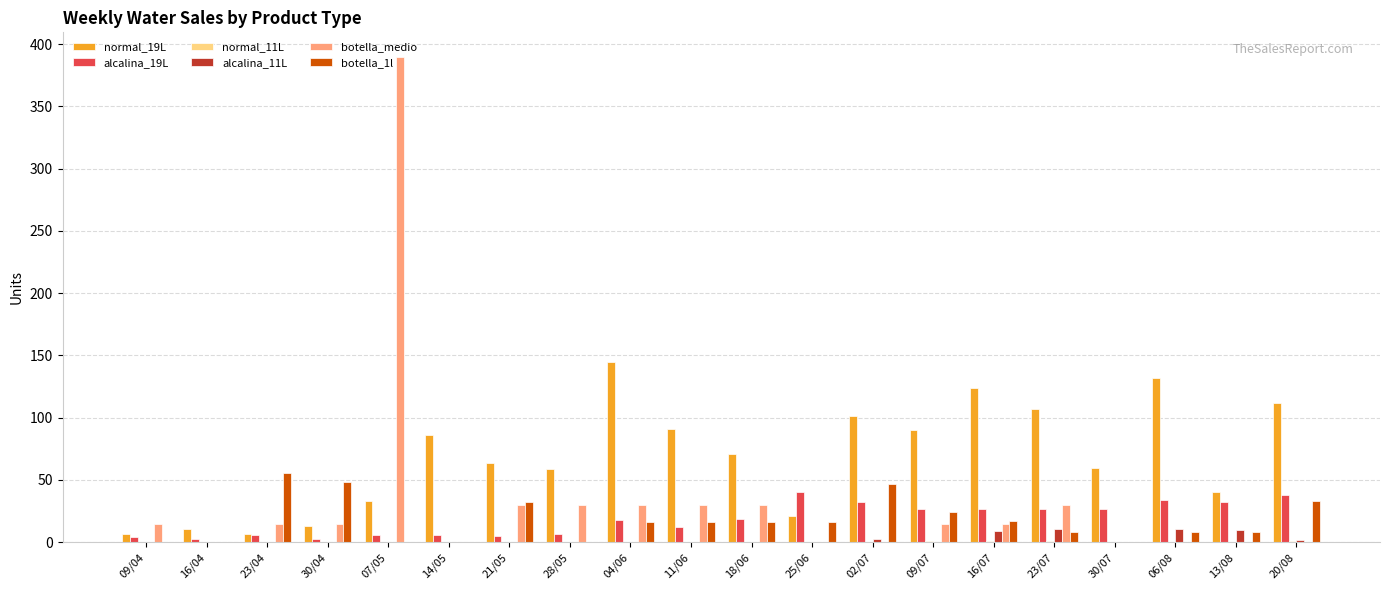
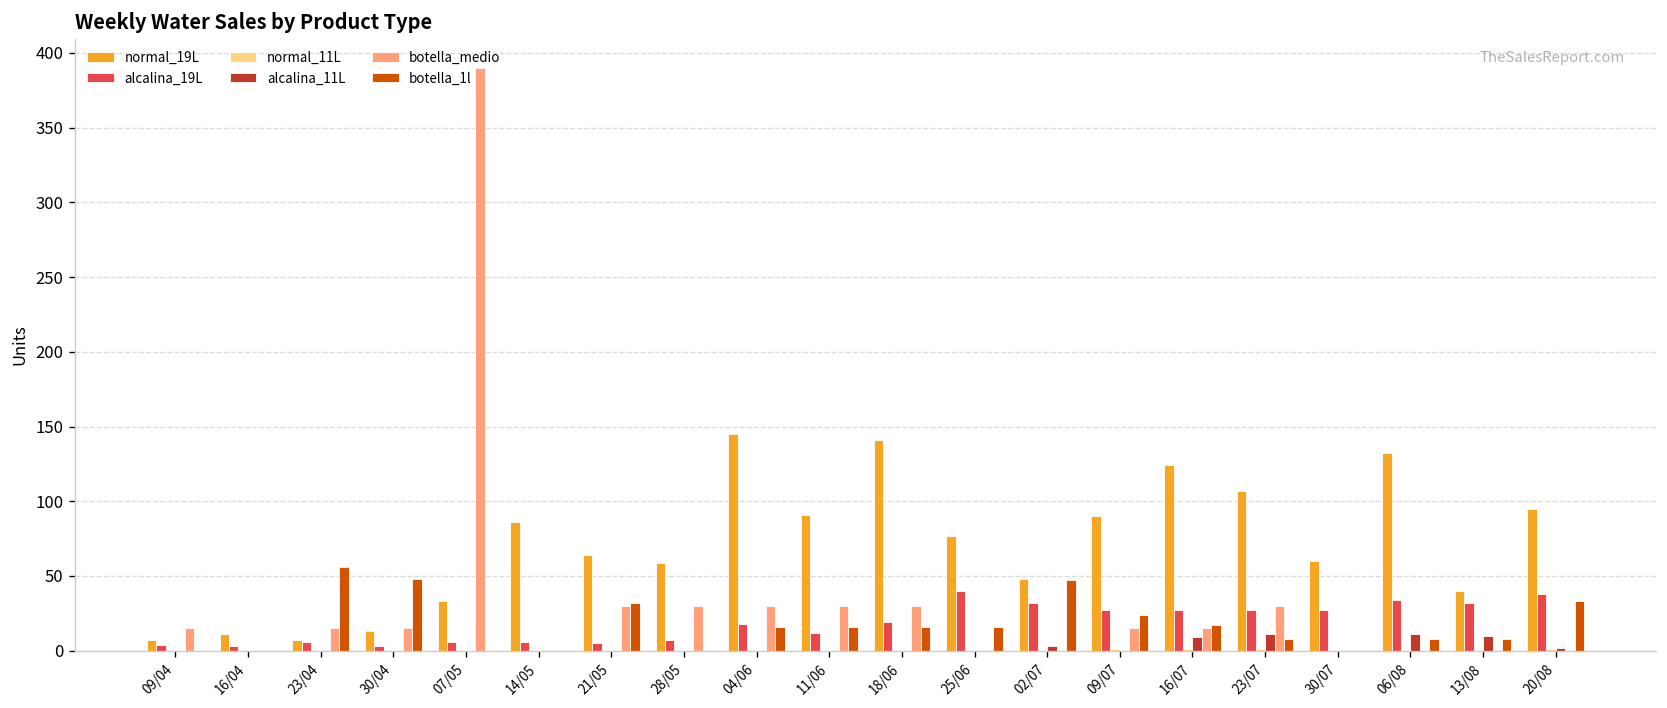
  {
    "normal_19L": {
      "09/04": 7,
      "16/04": 11,
      "23/04": 7,
      "30/04": 13,
      "07/05": 33,
      "14/05": 86,
      "21/05": 64,
      "28/05": 59,
      "04/06": 145,
      "11/06": 91,
-     "18/06": 71,
-     "25/06": 21,
-     "02/07": 101,
+     "18/06": 141,
+     "25/06": 77,
+     "02/07": 48,
      "09/07": 90,
      "16/07": 124,
      "23/07": 107,
      "30/07": 60,
      "06/08": 132,
      "13/08": 40,
-     "20/08": 112
+     "20/08": 95
    }
  }
